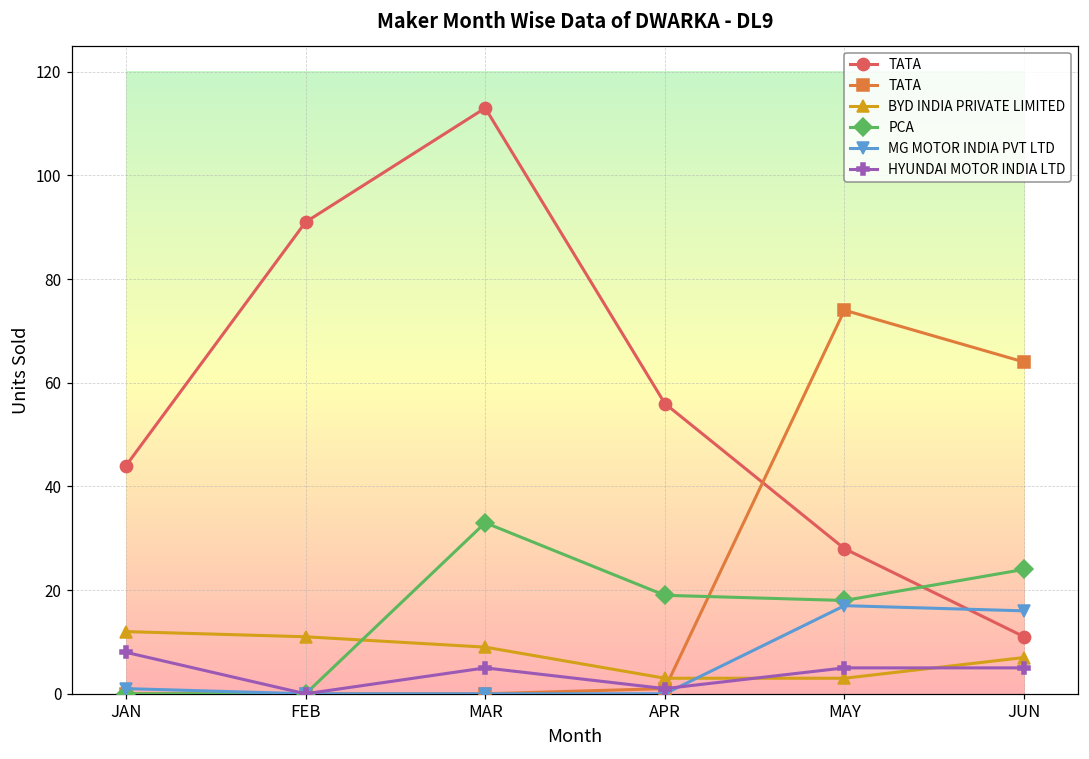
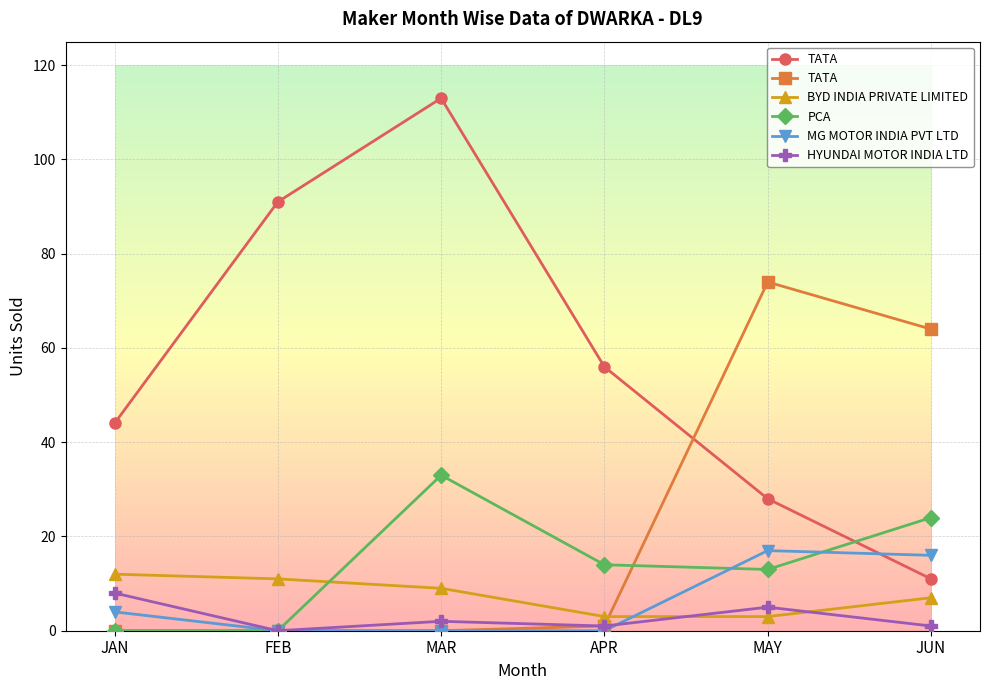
  {
    "PCA": {
      "MAR": 33,
-     "APR": 19,
-     "MAY": 18,
+     "APR": 14,
+     "MAY": 13,
      "JUN": 24
    },
    "MG MOTOR INDIA PVT LTD": {
-     "JAN": 1,
+     "JAN": 4,
      "APR": 0,
      "MAY": 17,
      "JUN": 16
    },
    "HYUNDAI MOTOR INDIA LTD": {
      "JAN": 8,
-     "MAR": 5,
+     "MAR": 2,
      "MAY": 5,
-     "JUN": 5
+     "JUN": 1
    }
  }
